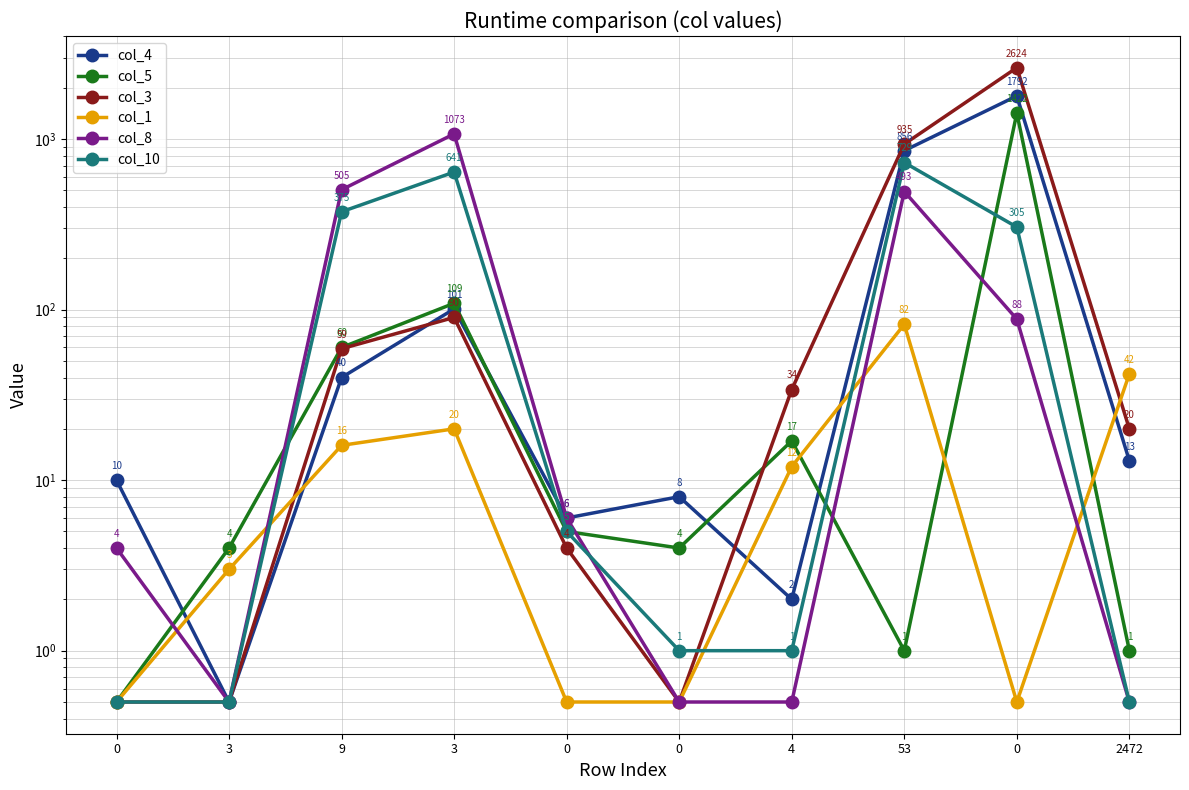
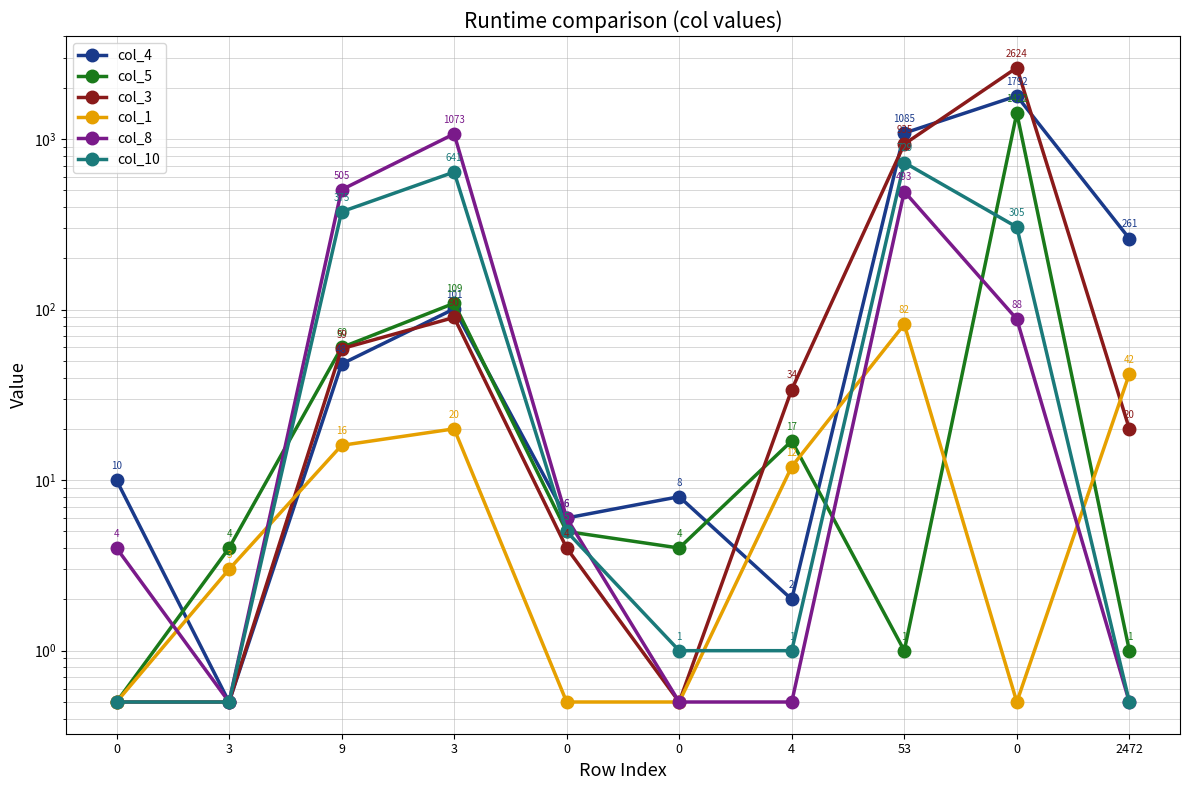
  {
    "col_4": {
-     "9": 40,
+     "9": 48,
      "4": 2,
-     "53": 856,
-     "2472": 13
+     "53": 1085,
+     "2472": 261
    },
    "col_5": {
      "4": 17,
      "53": 1,
      "2472": 1
    },
    "col_3": {
      "4": 34,
      "2472": 20
    },
    "col_1": {
      "9": 16,
      "4": 12,
      "53": 82,
      "2472": 42
    },
    "col_8": {
      "9": 505,
      "53": 493
    },
    "col_10": {
      "9": 375,
      "4": 1
    }
  }
